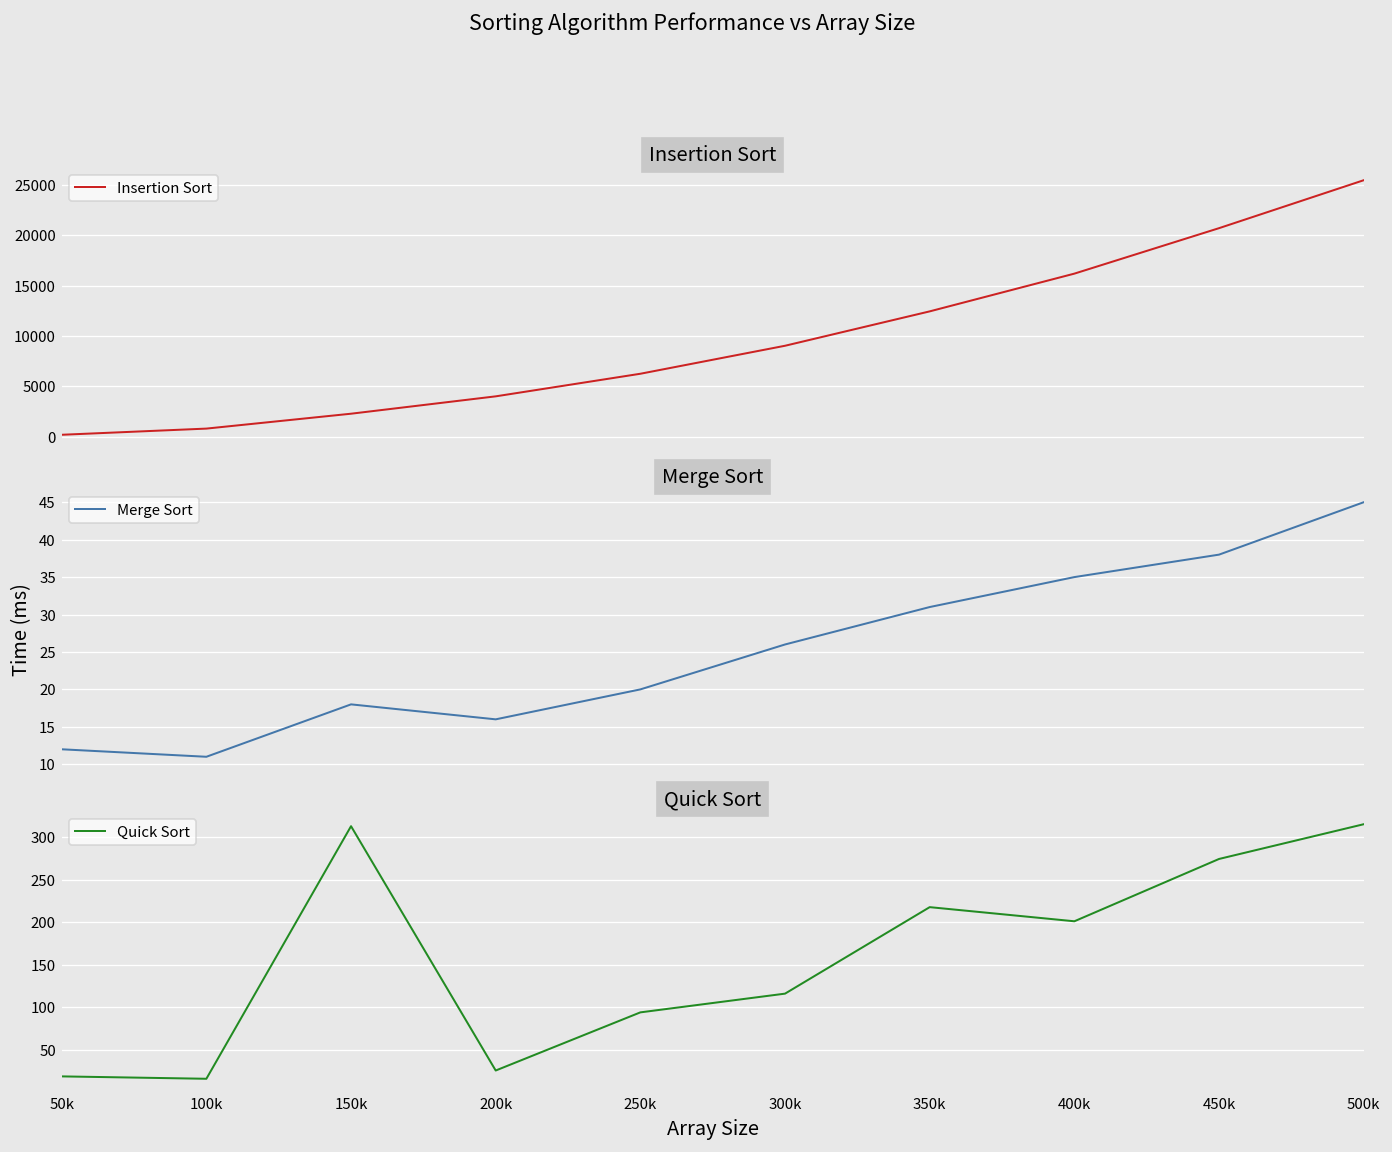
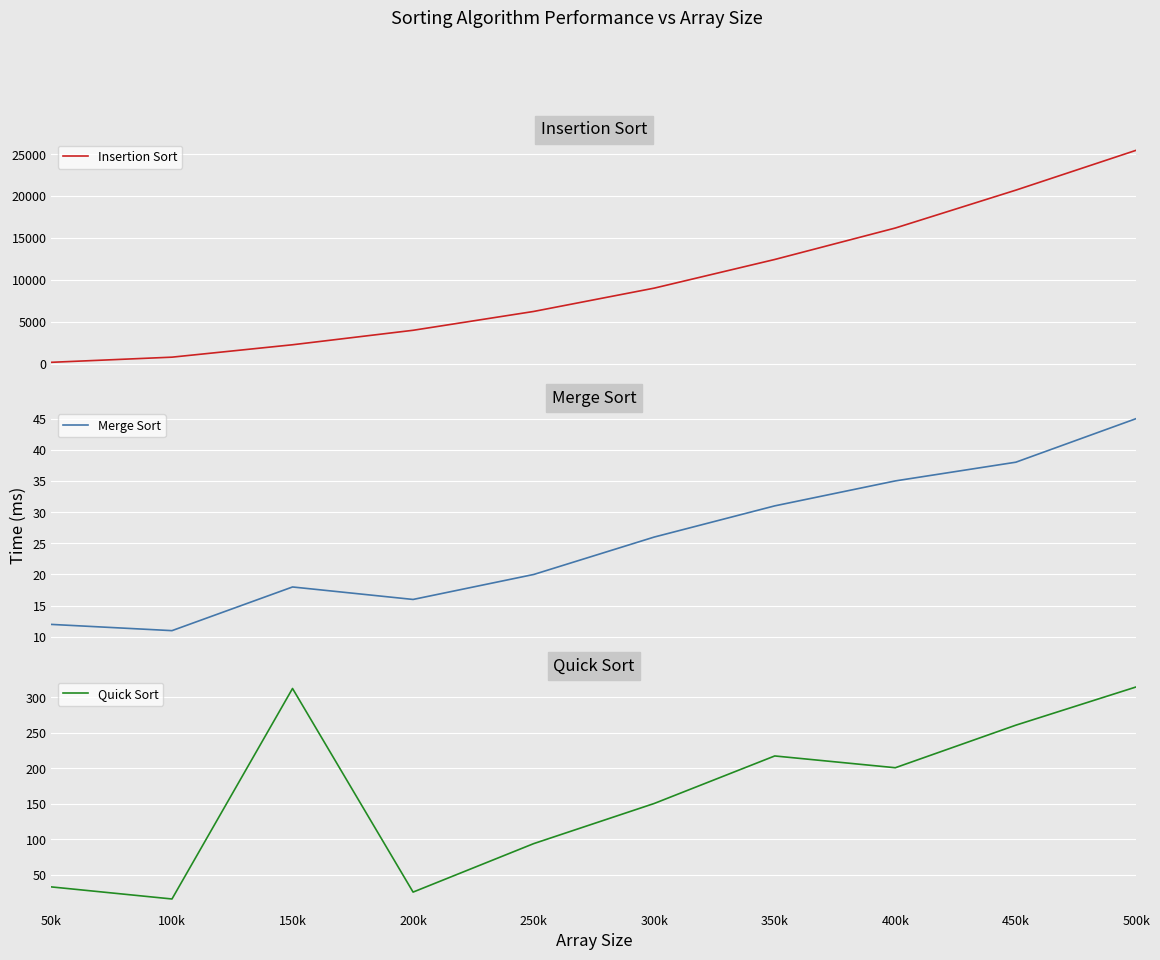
  {
    "Quick Sort": {
-     "50k": 20,
+     "50k": 30,
      "100k": 20,
      "150k": 310,
      "200k": 30,
      "250k": 90,
-     "300k": 120,
+     "300k": 150,
      "350k": 220,
      "400k": 200,
-     "450k": 270,
+     "450k": 260,
      "500k": 320
    }
  }
